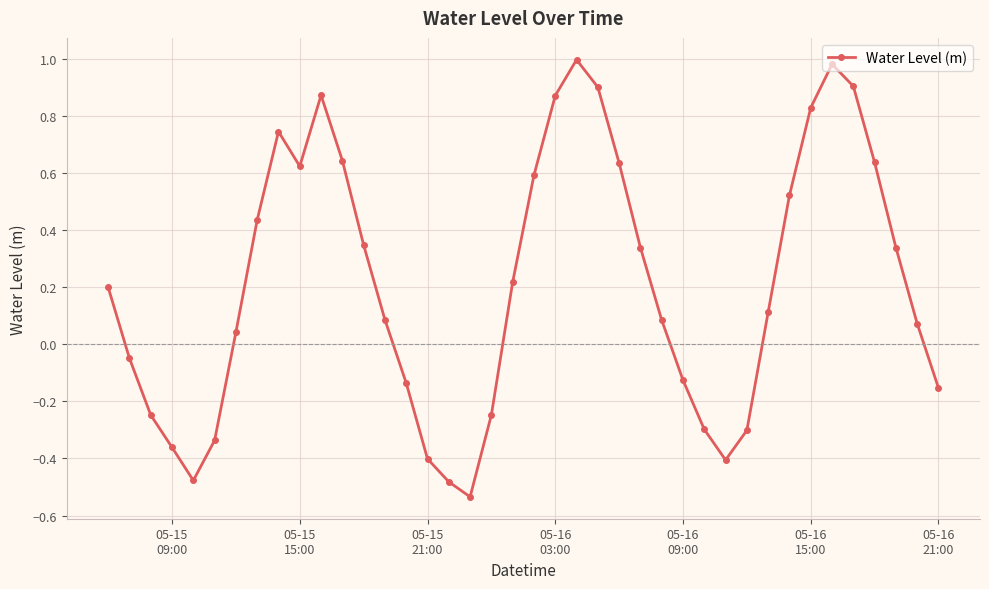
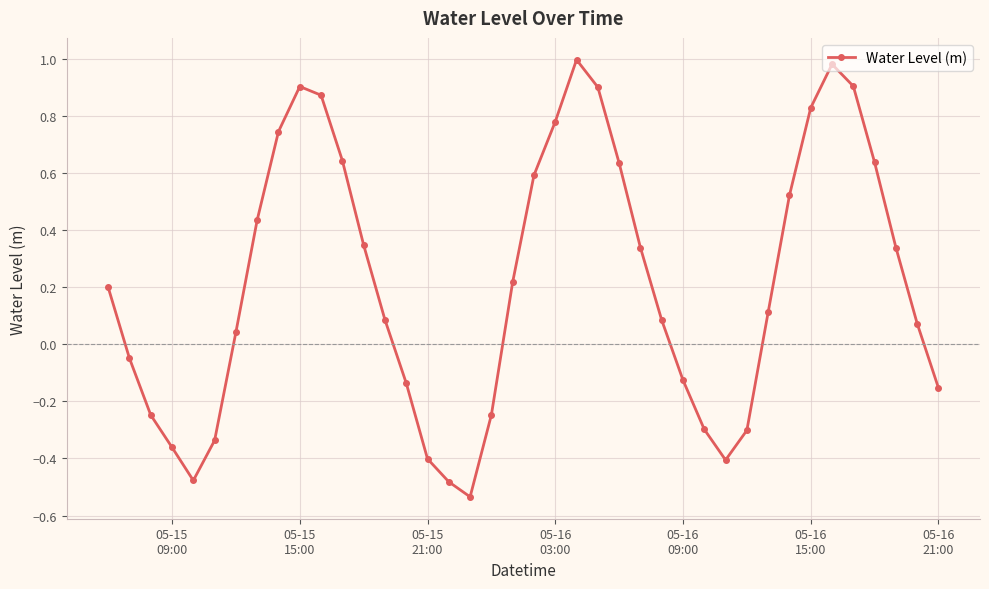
  {
    "05-15 09:00": -0.36,
-   "05-15 15:00": 0.62,
+   "05-15 15:00": 0.90,
    "05-15 21:00": -0.40,
-   "05-16 03:00": 0.87,
+   "05-16 03:00": 0.78,
    "05-16 09:00": -0.13,
    "05-16 15:00": 0.83,
    "05-16 21:00": -0.15
  }
